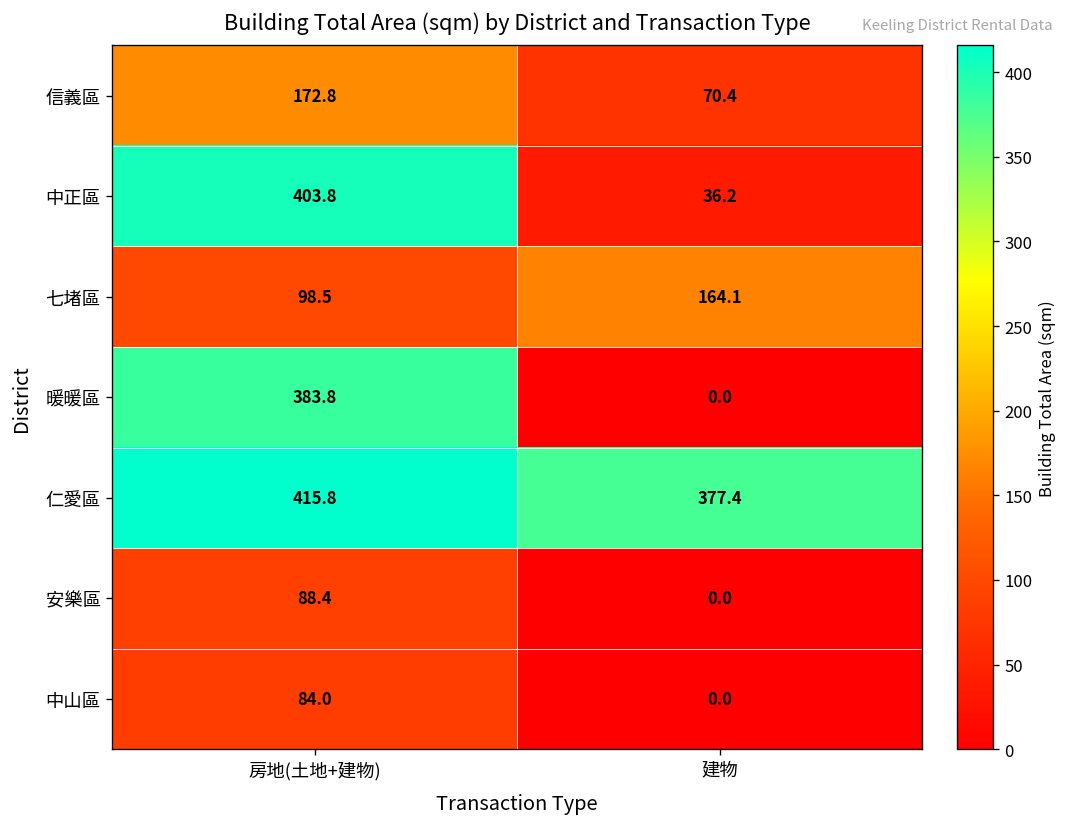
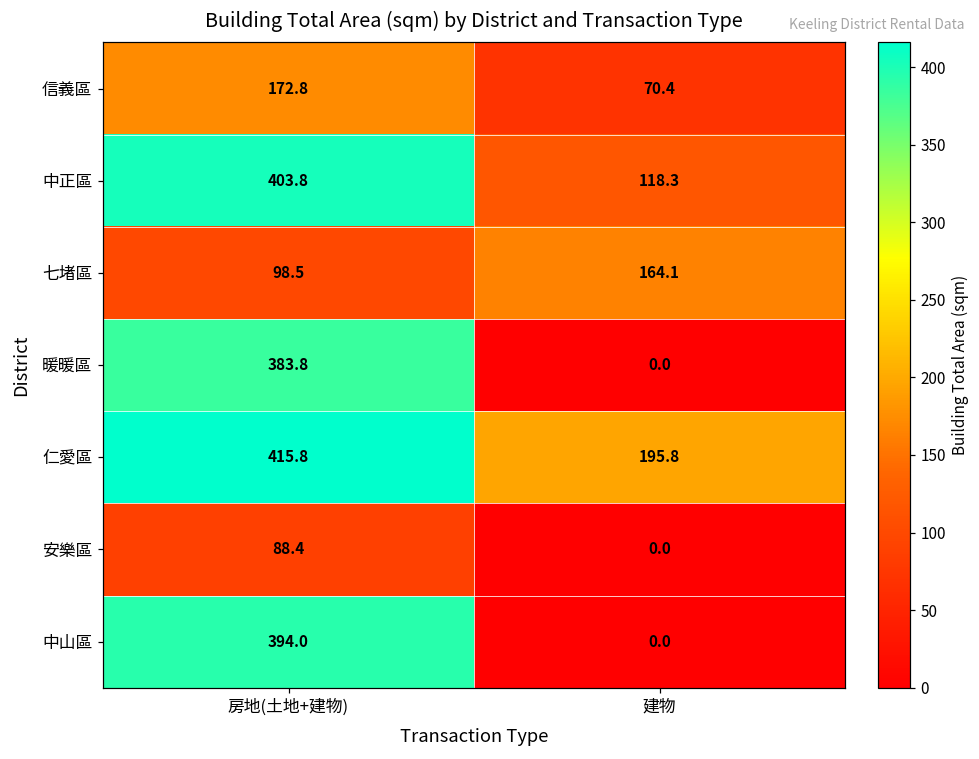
  {
    "信義區": {
      "房地(土地+建物)": 172.8,
      "建物": 70.4
    },
    "中正區": {
      "房地(土地+建物)": 403.8,
-     "建物": 36.2
+     "建物": 118.3
    },
    "七堵區": {
      "房地(土地+建物)": 98.5,
      "建物": 164.1
    },
    "暖暖區": {
      "房地(土地+建物)": 383.8,
      "建物": 0.0
    },
    "仁愛區": {
      "房地(土地+建物)": 415.8,
-     "建物": 377.4
+     "建物": 195.8
    },
    "安樂區": {
      "房地(土地+建物)": 88.4,
      "建物": 0.0
    },
    "中山區": {
-     "房地(土地+建物)": 84.0,
+     "房地(土地+建物)": 394.0,
      "建物": 0.0
    }
  }
